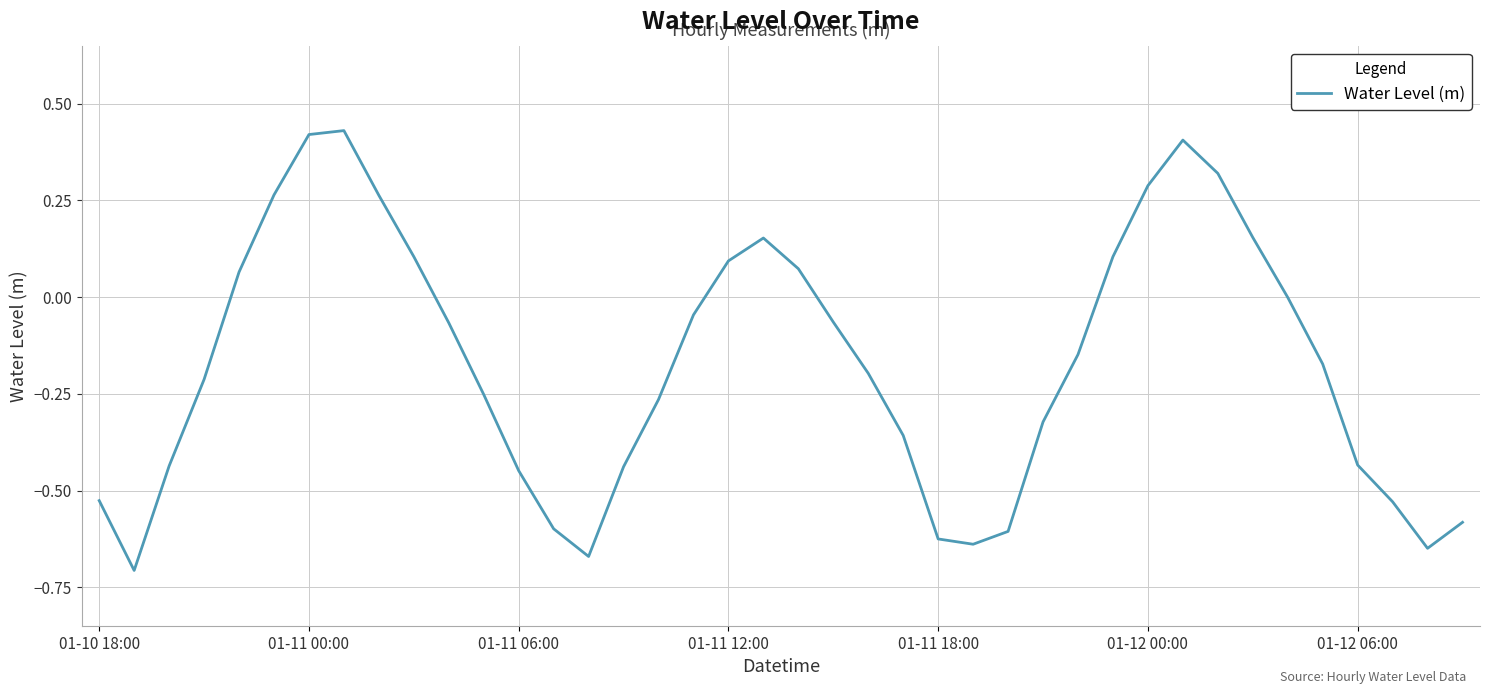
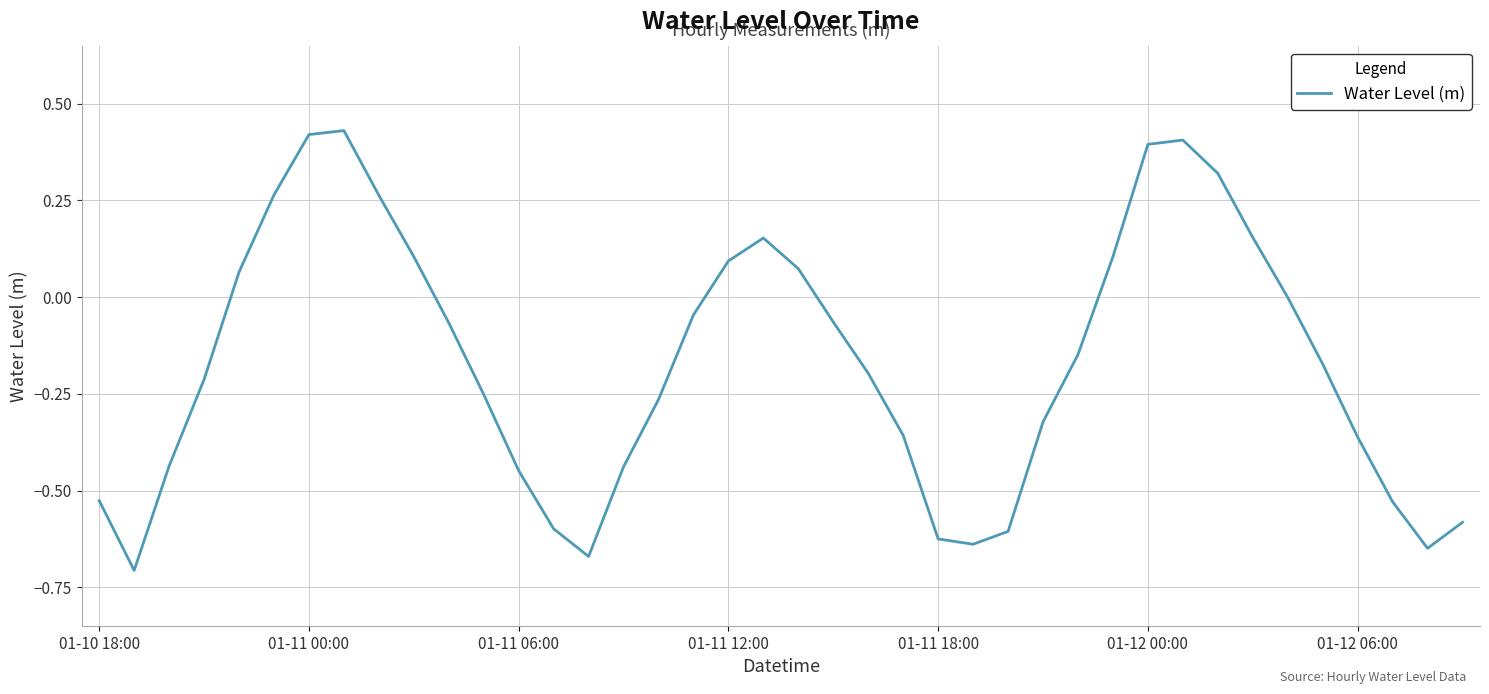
  {
    "01-10 18:00": -0.53,
    "01-11 00:00": 0.42,
    "01-11 06:00": -0.45,
    "01-11 12:00": 0.09,
    "01-11 18:00": -0.63,
-   "01-12 00:00": 0.29,
-   "01-12 06:00": -0.43
+   "01-12 00:00": 0.39,
+   "01-12 06:00": -0.36
  }
